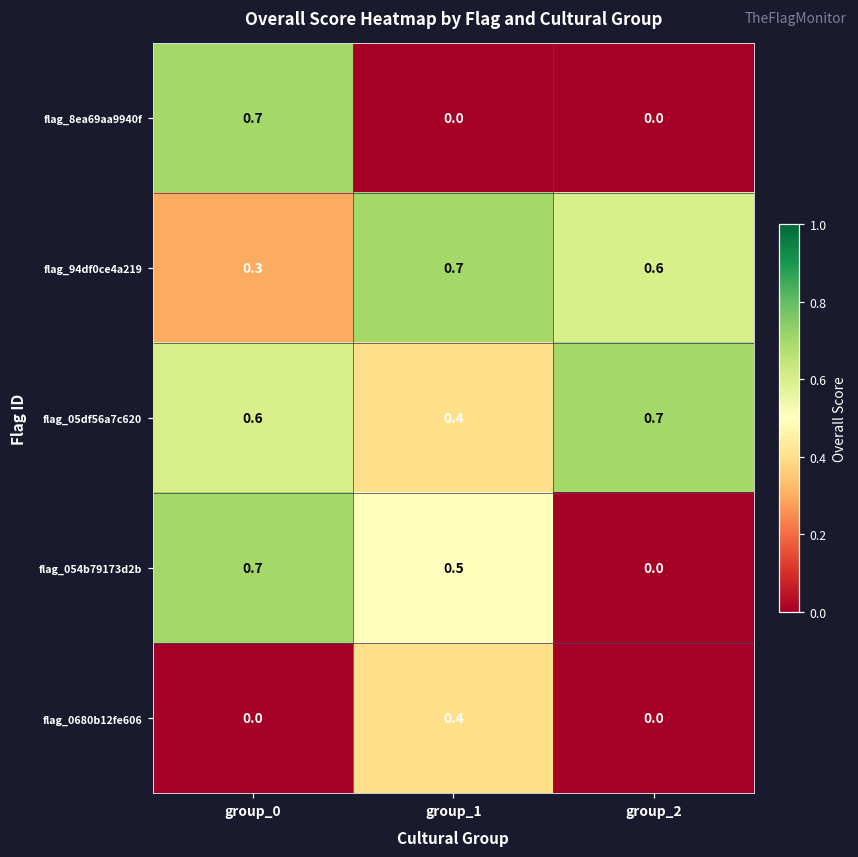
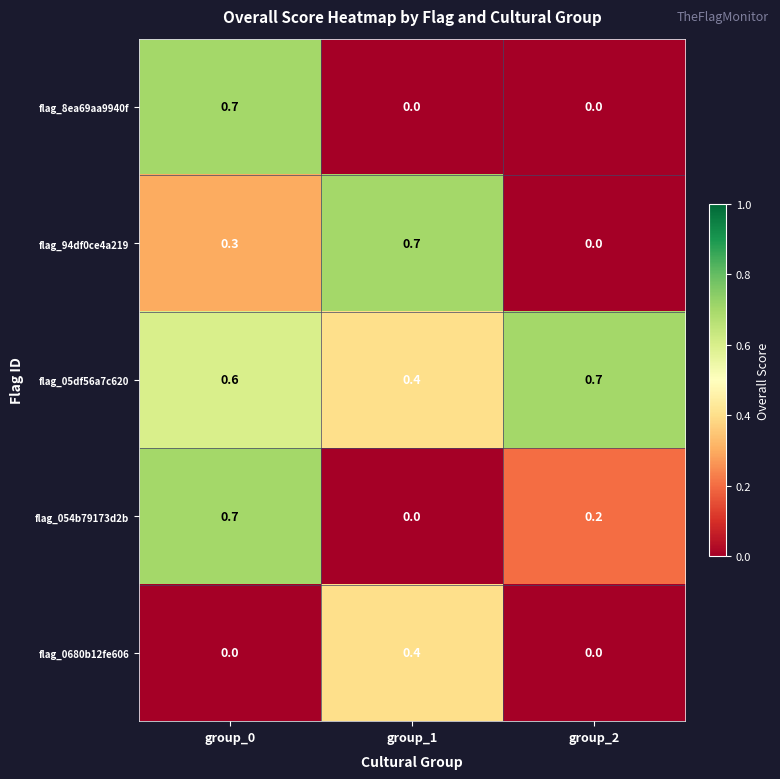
  {
    "flag_8ea69aa9940f": {
      "group_0": 0.7,
      "group_1": 0.0,
      "group_2": 0.0
    },
    "flag_94df0ce4a219": {
      "group_0": 0.3,
      "group_1": 0.7,
-     "group_2": 0.6
+     "group_2": 0.0
    },
    "flag_05df56a7c620": {
      "group_0": 0.6,
      "group_1": 0.4,
      "group_2": 0.7
    },
    "flag_054b79173d2b": {
      "group_0": 0.7,
-     "group_1": 0.5,
-     "group_2": 0.0
+     "group_1": 0.0,
+     "group_2": 0.2
    },
    "flag_0680b12fe606": {
      "group_0": 0.0,
      "group_1": 0.4,
      "group_2": 0.0
    }
  }
